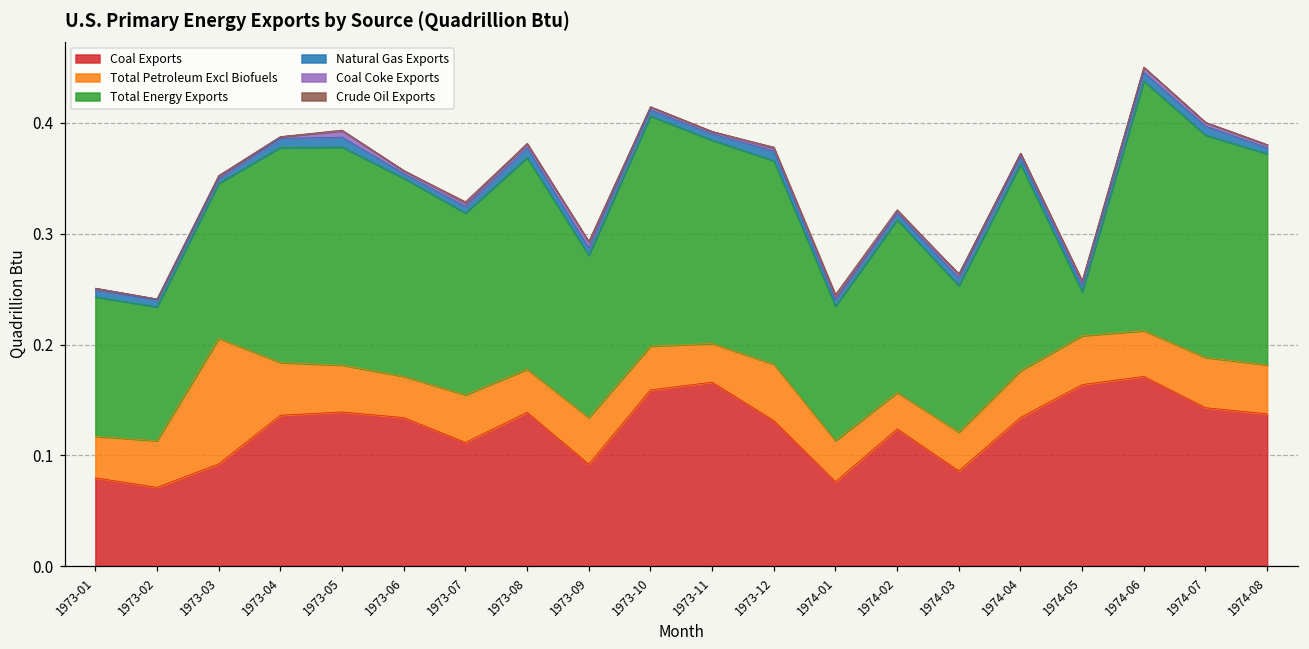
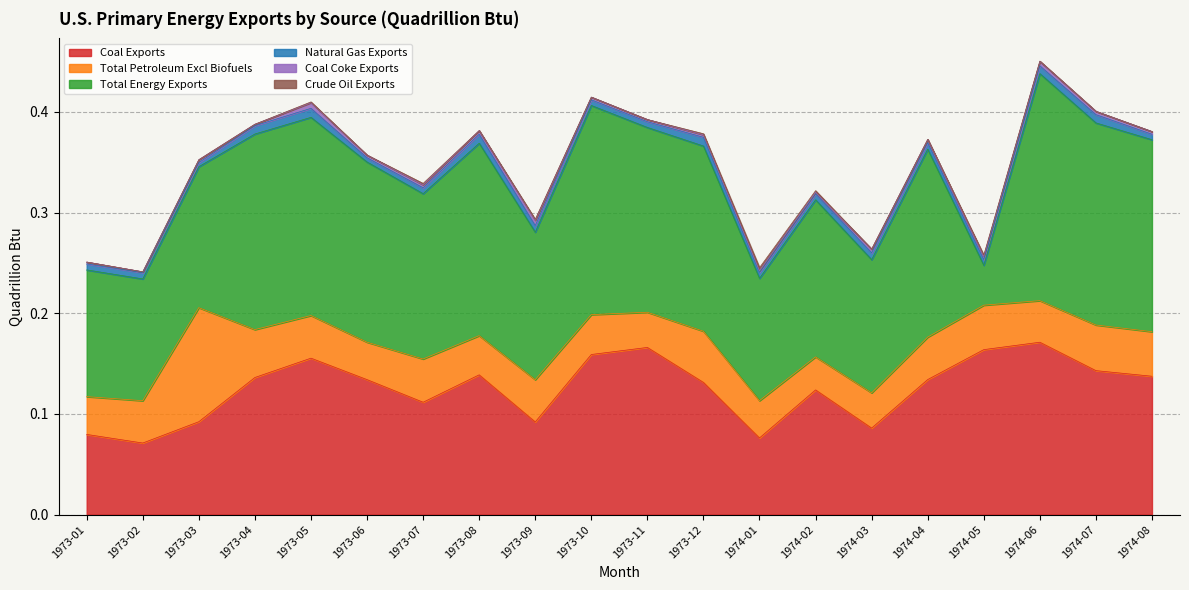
  {
    "Coal Exports": {
      "1973-01": 0.080,
      "1973-02": 0.071,
      "1973-03": 0.092,
      "1973-04": 0.136,
-     "1973-05": 0.139,
+     "1973-05": 0.155,
      "1973-06": 0.134,
      "1973-07": 0.112,
      "1973-08": 0.139,
      "1973-09": 0.092,
      "1973-10": 0.159,
      "1973-11": 0.166,
      "1973-12": 0.131,
      "1974-01": 0.076,
      "1974-02": 0.124,
      "1974-03": 0.086,
      "1974-04": 0.134,
      "1974-05": 0.164,
      "1974-06": 0.171,
      "1974-07": 0.143,
      "1974-08": 0.137
    },
    "Total Petroleum Excl Biofuels": {
      "1973-01": 0.038,
      "1973-02": 0.042,
      "1973-03": 0.113,
      "1973-04": 0.048,
      "1973-05": 0.042,
      "1973-06": 0.037,
      "1973-07": 0.043,
      "1973-08": 0.039,
      "1973-09": 0.042,
      "1973-10": 0.040,
      "1973-11": 0.035,
      "1973-12": 0.051,
      "1974-01": 0.037,
      "1974-02": 0.033,
      "1974-03": 0.035,
      "1974-04": 0.042,
      "1974-05": 0.044,
      "1974-06": 0.041,
      "1974-07": 0.045,
      "1974-08": 0.044
    },
    "Total Energy Exports": {
      "1973-01": 0.126,
      "1973-02": 0.121,
      "1973-03": 0.140,
      "1973-04": 0.194,
      "1973-05": 0.197,
      "1973-06": 0.179,
      "1973-07": 0.164,
      "1973-08": 0.191,
      "1973-09": 0.146,
      "1973-10": 0.208,
      "1973-11": 0.183,
      "1973-12": 0.184,
      "1974-01": 0.121,
      "1974-02": 0.156,
      "1974-03": 0.132,
      "1974-04": 0.187,
      "1974-05": 0.040,
      "1974-06": 0.225,
      "1974-07": 0.201,
      "1974-08": 0.191
    },
    "Natural Gas Exports": {
      "1973-03": 0.004,
      "1973-05": 0.009,
      "1973-06": 0.004,
      "1973-07": 0.006,
      "1973-08": 0.009,
      "1973-09": 0.007,
      "1973-10": 0.006,
      "1974-03": 0.007,
      "1974-04": 0.006,
      "1974-05": 0.006,
      "1974-06": 0.008,
      "1974-07": 0.008,
      "1974-08": 0.005
    },
    "Crude Oil Exports": {
      "1974-01": 0.003
    }
  }
